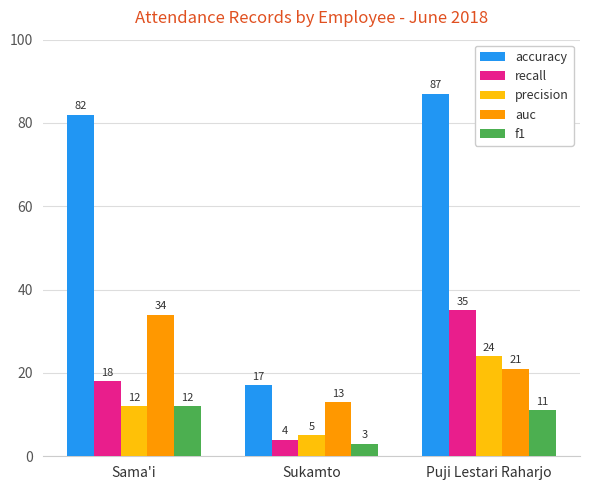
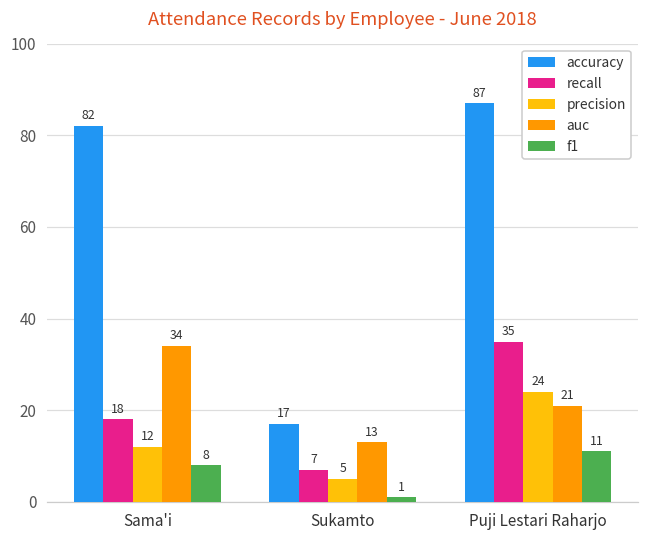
  {
    "accuracy": {
      "Sama'i": 82,
      "Sukamto": 17,
      "Puji Lestari Raharjo": 87
    },
    "recall": {
      "Sama'i": 18,
-     "Sukamto": 4,
+     "Sukamto": 7,
      "Puji Lestari Raharjo": 35
    },
    "f1": {
-     "Sama'i": 12,
-     "Sukamto": 3,
+     "Sama'i": 8,
+     "Sukamto": 1,
      "Puji Lestari Raharjo": 11
    }
  }
